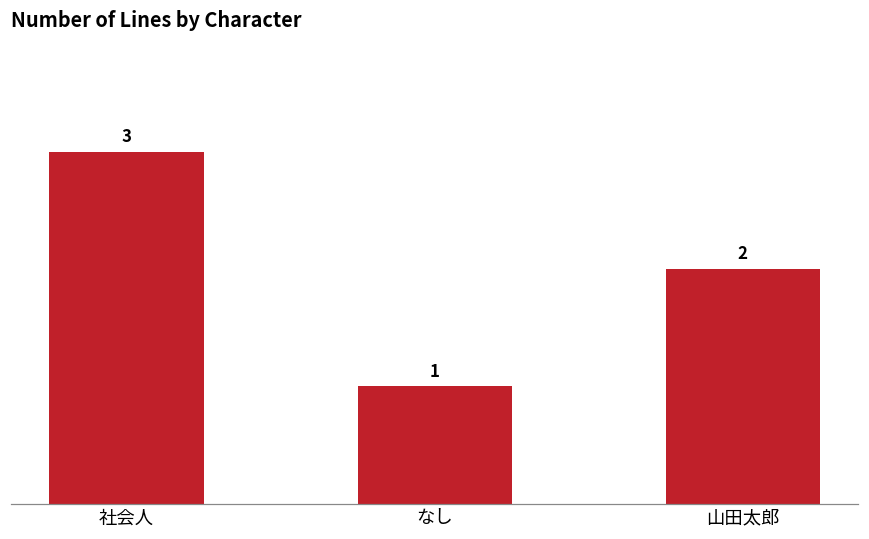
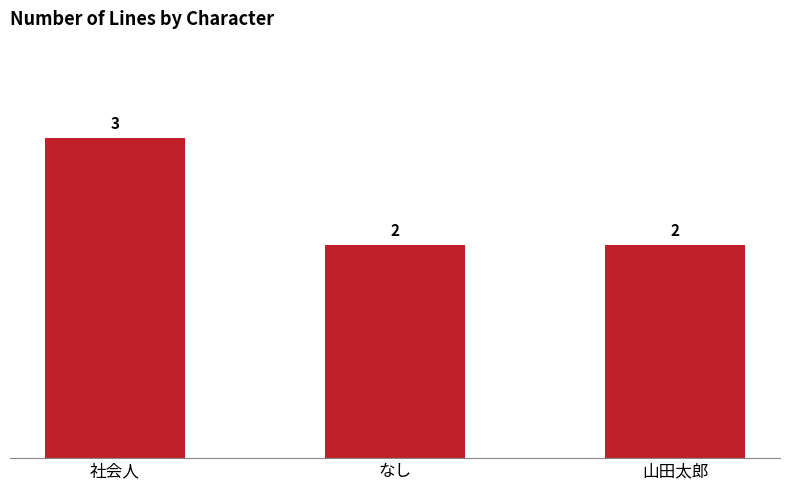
  {
    "社会人": 3,
-   "なし": 1,
+   "なし": 2,
    "山田太郎": 2
  }
